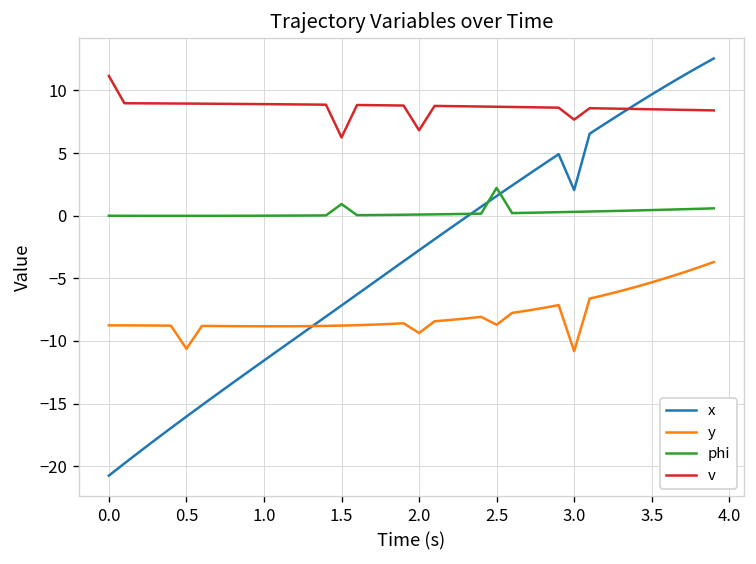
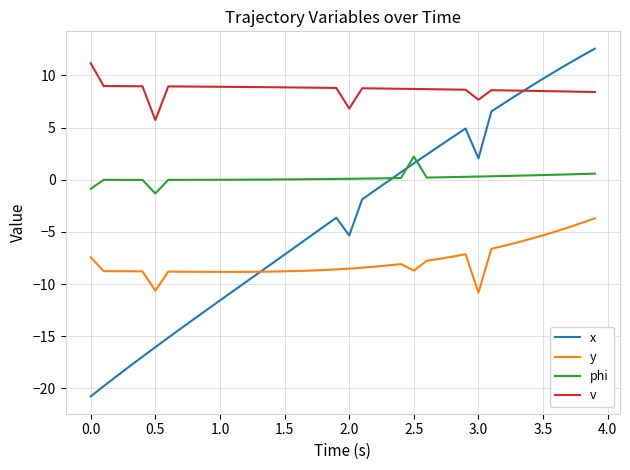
  {
    "x": {
      "0.0": -20.8,
      "0.5": -16.0,
      "1.0": -11.6,
      "1.5": -7.2,
-     "2.0": -2.8,
+     "2.0": -5.3,
      "2.5": 1.6,
      "3.0": 2.0,
      "3.5": 9.7
    },
    "y": {
-     "0.0": -8.8,
+     "0.0": -7.4,
      "0.5": -10.6,
      "1.0": -8.8,
      "1.5": -8.8,
-     "2.0": -9.4,
+     "2.0": -8.5,
      "2.5": -8.7,
      "3.0": -10.8,
      "3.5": -5.3
    },
    "phi": {
-     "0.0": 0.0,
-     "0.5": 0.0,
+     "0.0": -0.9,
+     "0.5": -1.3,
      "1.0": 0.0,
-     "1.5": 0.9,
+     "1.5": 0.0,
      "2.0": 0.1,
      "2.5": 2.2,
      "3.0": 0.3,
      "3.5": 0.4
    },
    "v": {
      "0.0": 11.2,
-     "0.5": 9.0,
+     "0.5": 5.7,
      "1.0": 8.9,
-     "1.5": 6.2,
+     "1.5": 8.9,
      "2.0": 6.8,
      "2.5": 8.7,
      "3.0": 7.7,
      "3.5": 8.5
    }
  }
